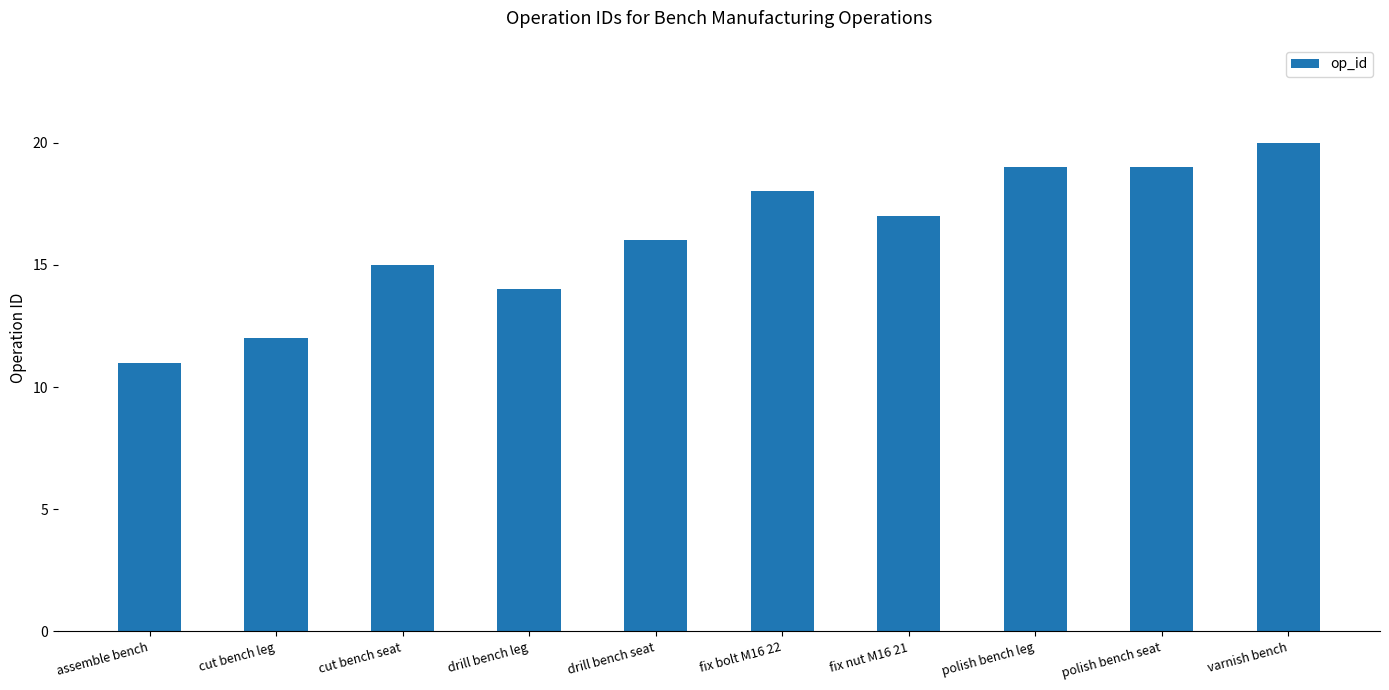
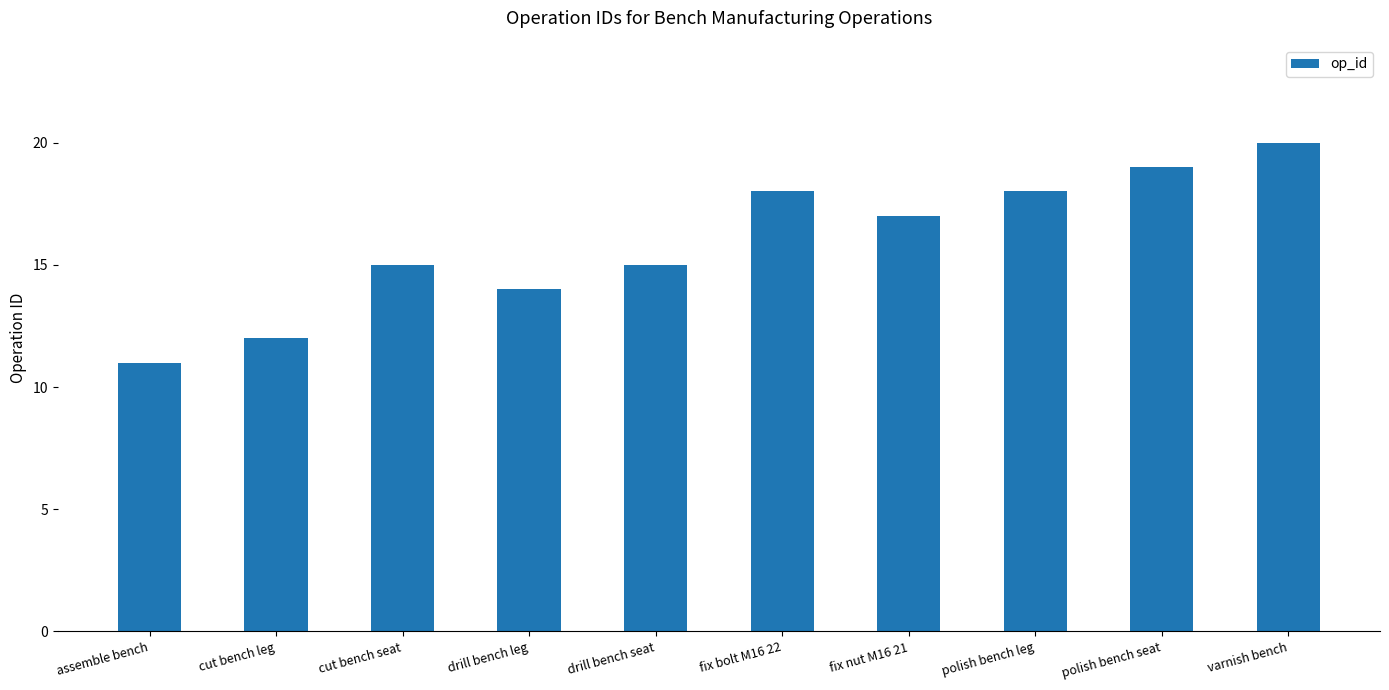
  {
    "assemble bench": 11,
    "cut bench leg": 12,
    "cut bench seat": 15,
    "drill bench leg": 14,
-   "drill bench seat": 16,
+   "drill bench seat": 15,
    "fix bolt M16 22": 18,
    "fix nut M16 21": 17,
-   "polish bench leg": 19,
+   "polish bench leg": 18,
    "polish bench seat": 19,
    "varnish bench": 20
  }
